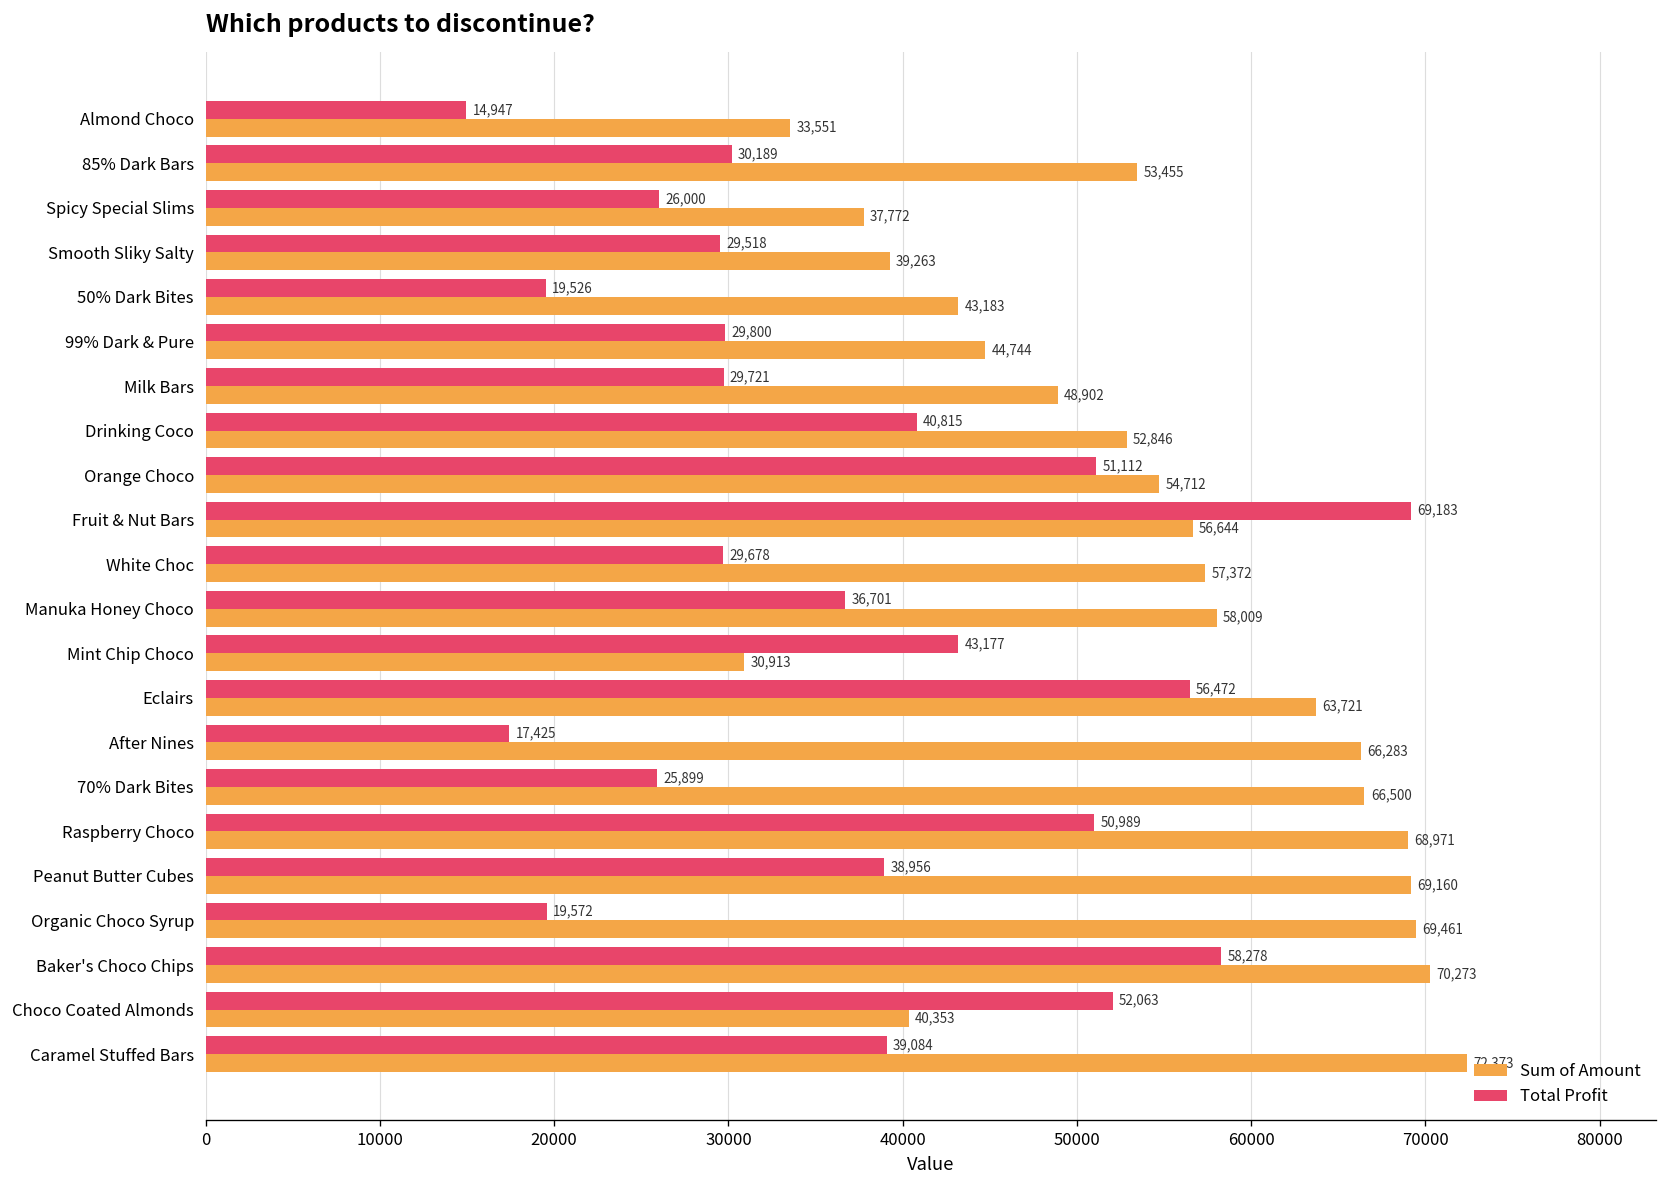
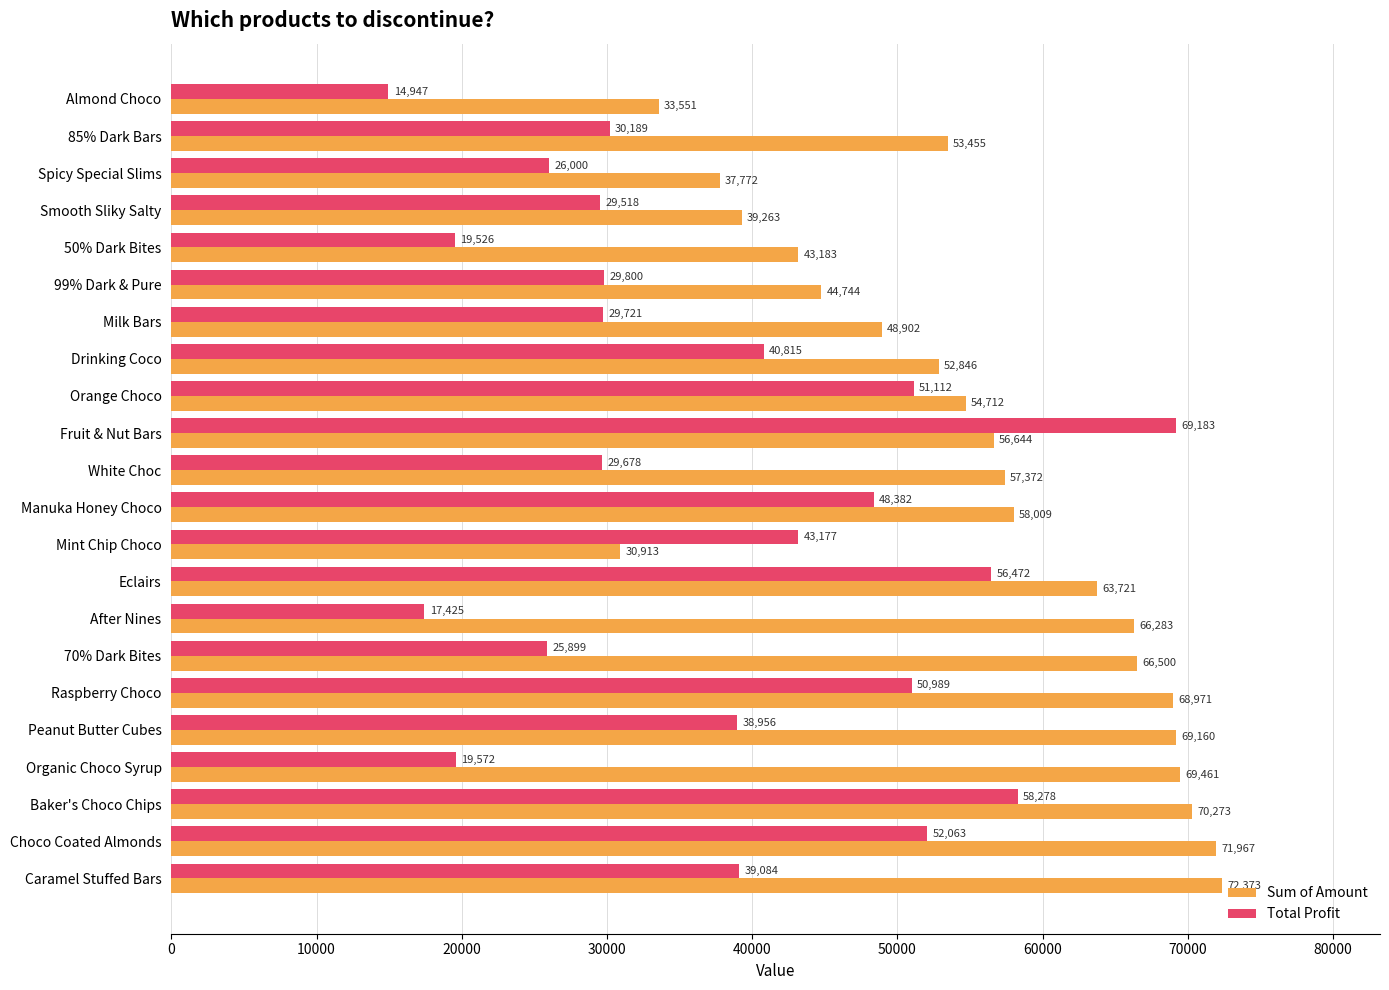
  {
    "Sum of Amount": {
      "Almond Choco": "33,551",
      "85% Dark Bars": "53,455",
      "Spicy Special Slims": "37,772",
      "Smooth Sliky Salty": "39,263",
      "50% Dark Bites": "43,183",
      "99% Dark & Pure": "44,744",
      "Milk Bars": "48,902",
      "Drinking Coco": "52,846",
      "Orange Choco": "54,712",
      "Fruit & Nut Bars": "56,644",
      "White Choc": "57,372",
      "Manuka Honey Choco": "58,009",
      "Mint Chip Choco": "30,913",
      "Eclairs": "63,721",
      "After Nines": "66,283",
      "70% Dark Bites": "66,500",
      "Raspberry Choco": "68,971",
      "Peanut Butter Cubes": "69,160",
      "Organic Choco Syrup": "69,461",
      "Baker's Choco Chips": "70,273",
-     "Choco Coated Almonds": "40,353",
+     "Choco Coated Almonds": "71,967",
      "Caramel Stuffed Bars": "72,373"
    },
    "Total Profit": {
      "Almond Choco": "14,947",
      "85% Dark Bars": "30,189",
      "Spicy Special Slims": "26,000",
      "Smooth Sliky Salty": "29,518",
      "50% Dark Bites": "19,526",
      "99% Dark & Pure": "29,800",
      "Milk Bars": "29,721",
      "Drinking Coco": "40,815",
      "Orange Choco": "51,112",
      "Fruit & Nut Bars": "69,183",
      "White Choc": "29,678",
-     "Manuka Honey Choco": "36,701",
+     "Manuka Honey Choco": "48,382",
      "Mint Chip Choco": "43,177",
      "Eclairs": "56,472",
      "After Nines": "17,425",
      "70% Dark Bites": "25,899",
      "Raspberry Choco": "50,989",
      "Peanut Butter Cubes": "38,956",
      "Organic Choco Syrup": "19,572",
      "Baker's Choco Chips": "58,278",
      "Choco Coated Almonds": "52,063",
      "Caramel Stuffed Bars": "39,084"
    }
  }
